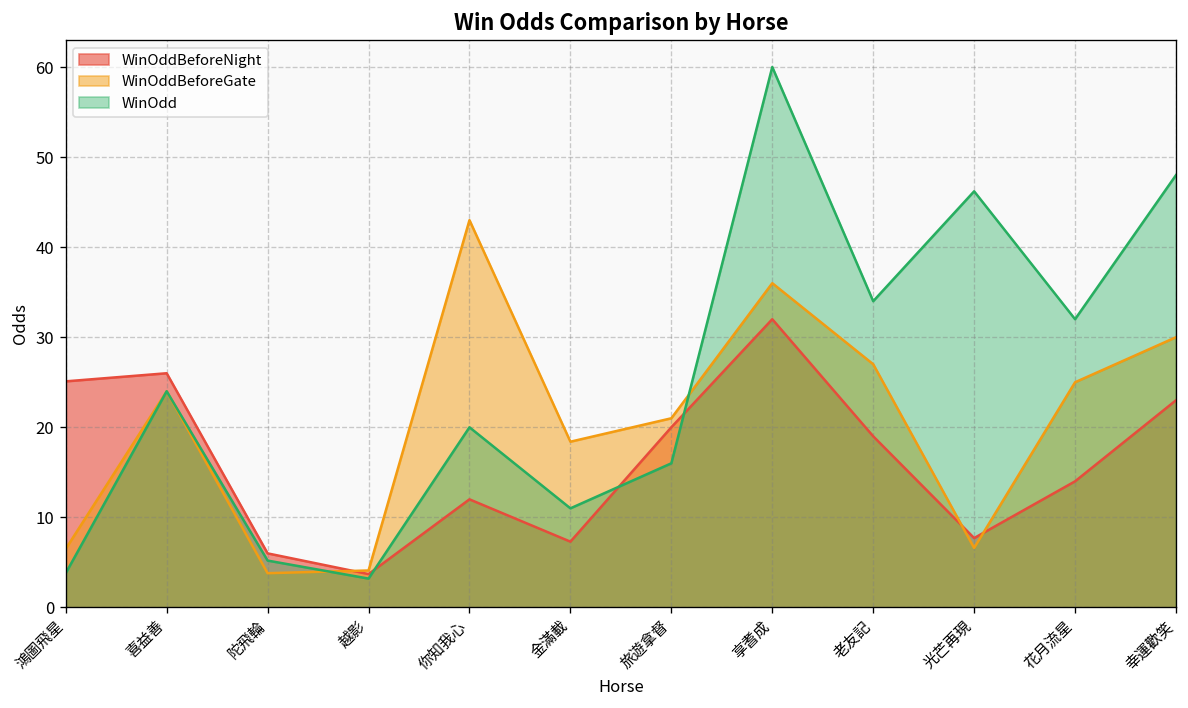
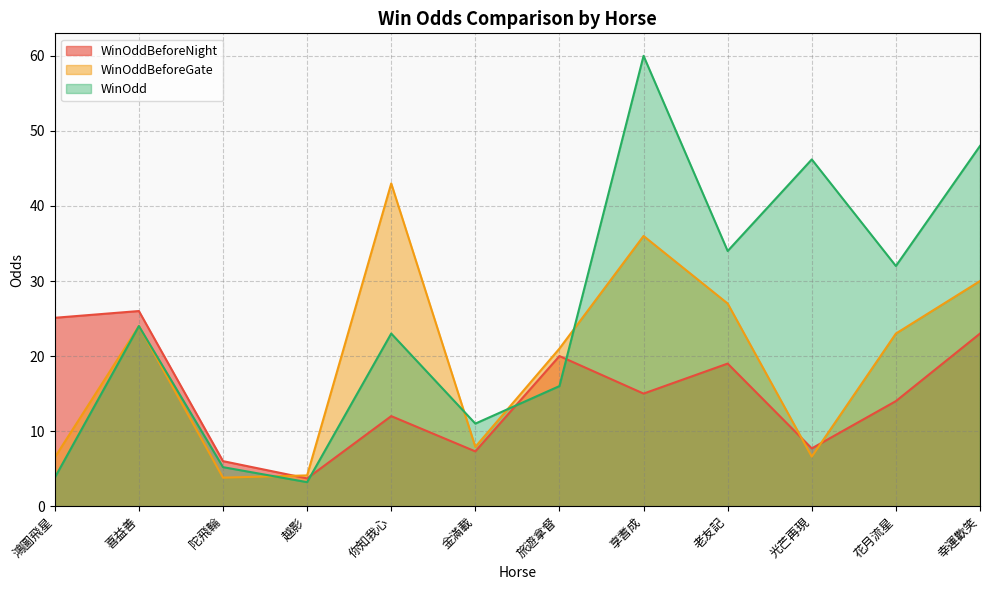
  {
    "WinOddBeforeNight": {
      "鴻圖飛星": 25,
      "喜益善": 26,
      "陀飛輪": 6,
      "越影": 4,
      "你知我心": 12,
      "金滿載": 7,
      "旅遊拿督": 20,
-     "享耆成": 32,
+     "享耆成": 15,
      "老友記": 19,
      "光芒再現": 8,
      "花月流星": 14,
      "幸運歡笑": 23
    },
    "WinOddBeforeGate": {
      "鴻圖飛星": 7,
      "陀飛輪": 4,
      "越影": 4,
      "你知我心": 43,
-     "金滿載": 18,
+     "金滿載": 8,
      "旅遊拿督": 21,
      "享耆成": 36,
      "老友記": 27,
      "光芒再現": 7,
-     "花月流星": 25,
+     "花月流星": 23,
      "幸運歡笑": 30
    },
    "WinOdd": {
      "鴻圖飛星": 4,
      "陀飛輪": 5,
      "越影": 3,
-     "你知我心": 20,
+     "你知我心": 23,
      "金滿載": 11,
      "旅遊拿督": 16,
      "享耆成": 60,
      "老友記": 34,
      "光芒再現": 46,
      "花月流星": 32,
      "幸運歡笑": 48
    }
  }
